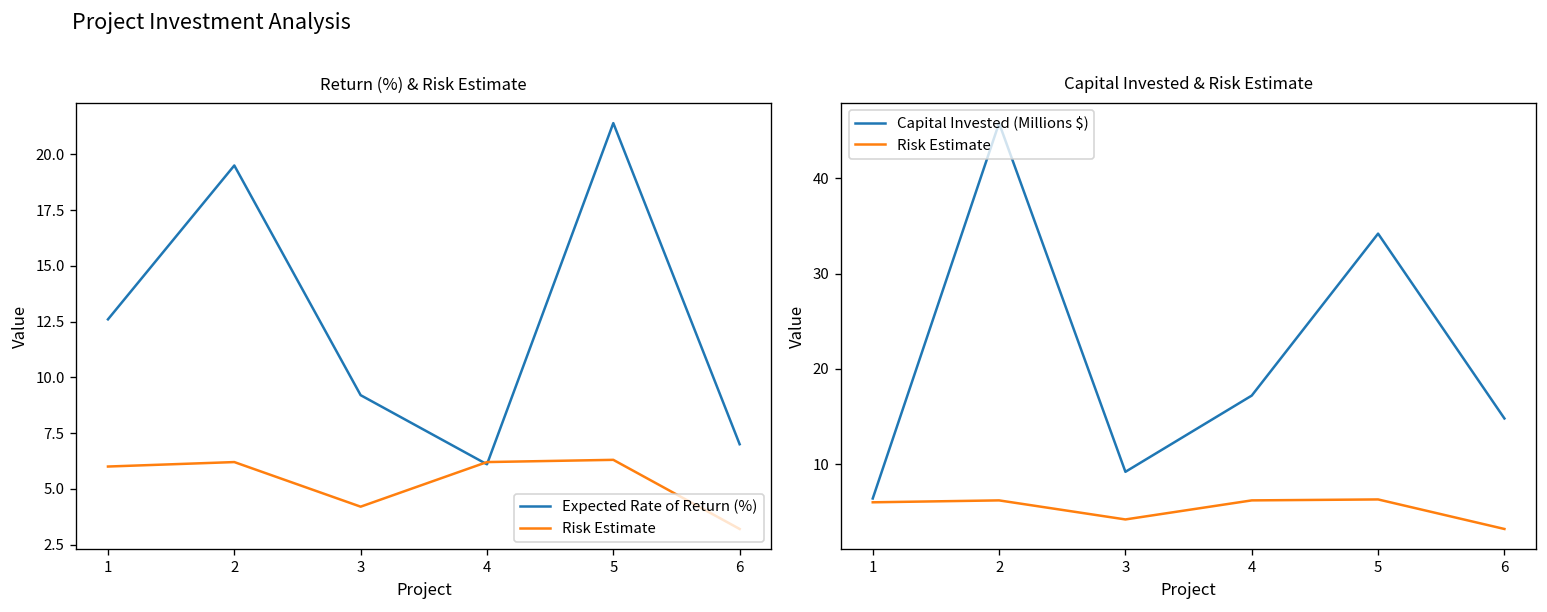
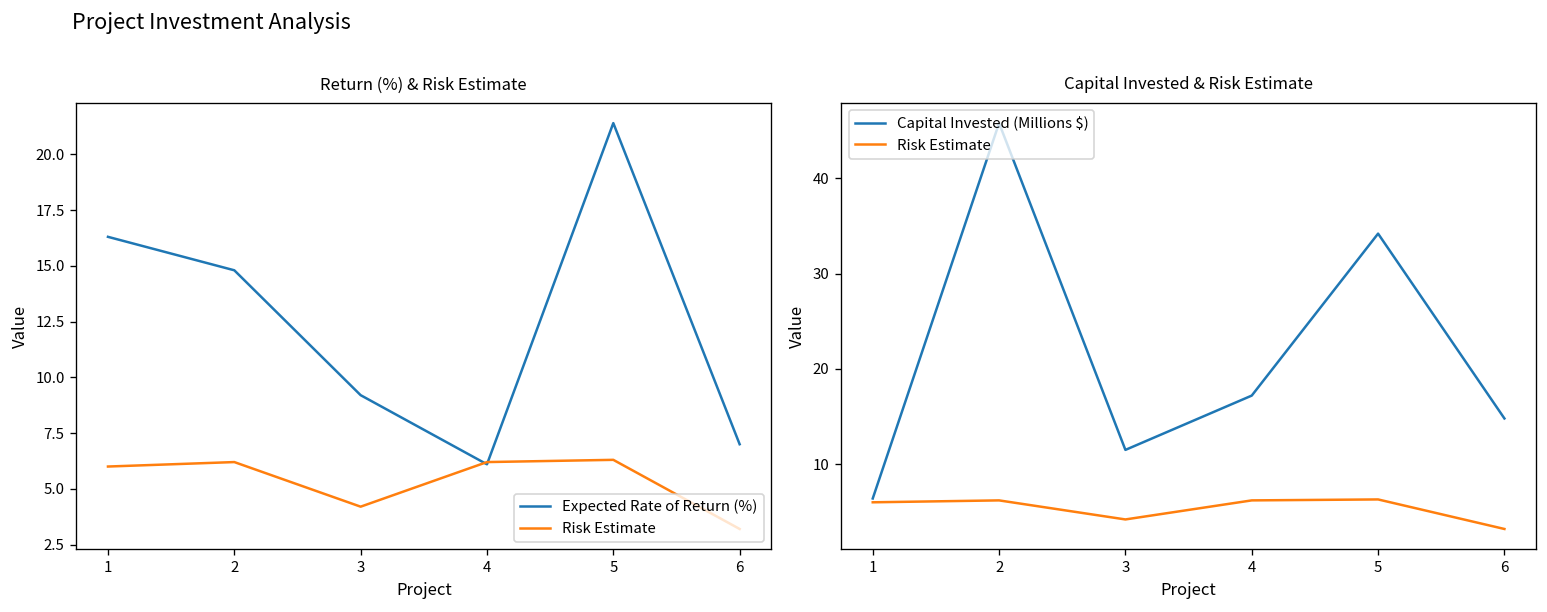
  {
    "Return (%) & Risk Estimate": {
      "Expected Rate of Return (%)": {
-       "1": 12.6,
-       "2": 19.5,
+       "1": 16.3,
+       "2": 14.8,
        "3": 9.2,
        "5": 21.4,
        "6": 7.0
      },
      "Risk Estimate": {
        "1": 6.0,
        "2": 6.2,
        "3": 4.2,
        "5": 6.3
      }
    },
    "Capital Invested & Risk Estimate": {
      "Capital Invested (Millions $)": {
        "1": 6,
-       "3": 9,
+       "3": 12,
        "4": 17,
        "5": 34,
        "6": 15
      },
      "Risk Estimate": {
        "1": 6,
        "2": 6,
        "3": 4,
        "4": 6,
        "5": 6,
        "6": 3
      }
    }
  }
